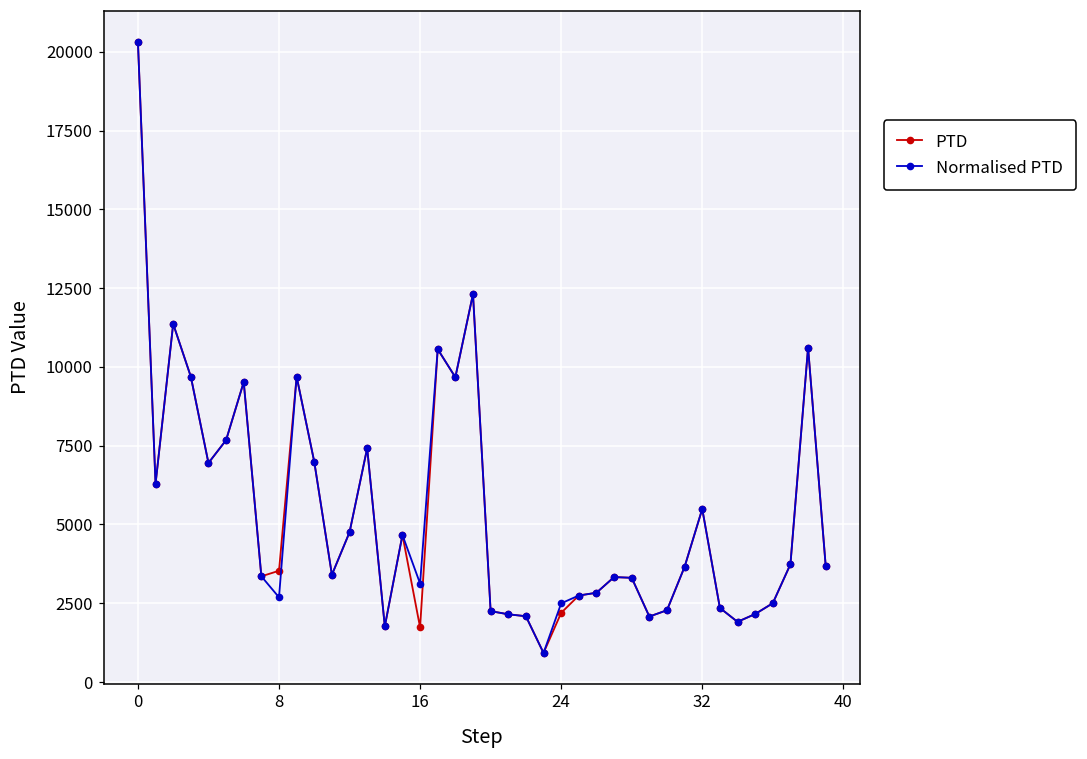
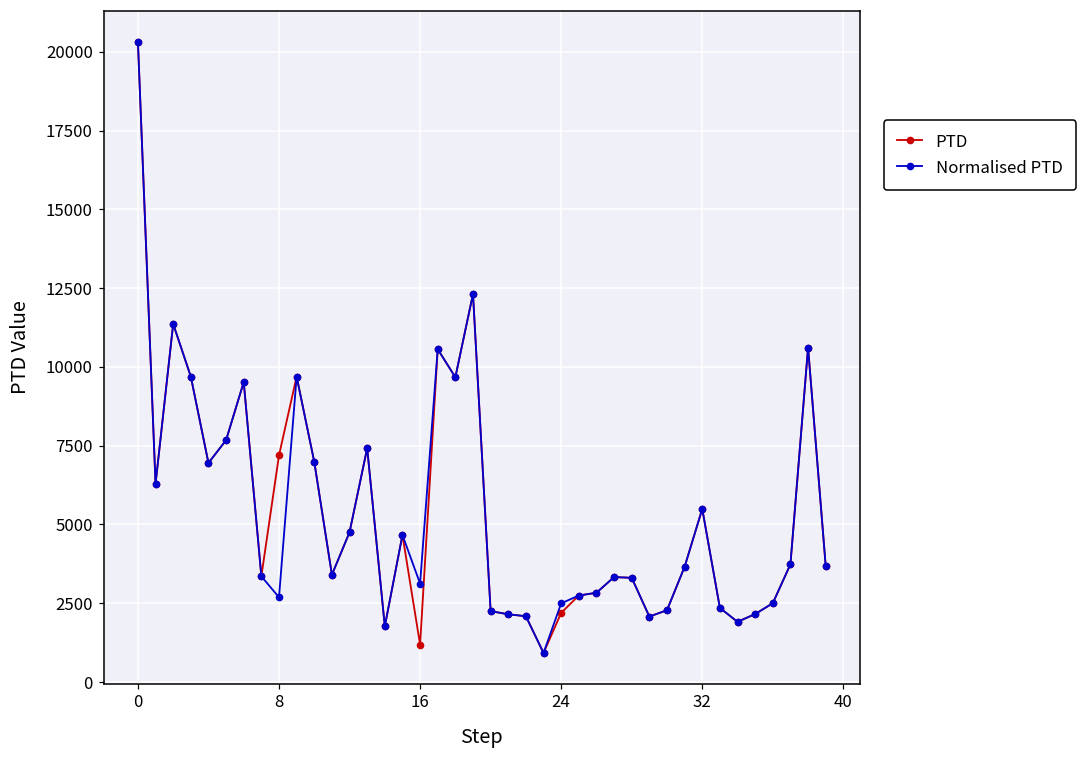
  {
    "PTD": {
-     "8": 3500,
-     "16": 1700,
+     "8": 7200,
+     "16": 1200,
      "24": 2200
    },
    "Normalised PTD": {
      "8": 2700,
      "16": 3100,
      "24": 2500
    }
  }
